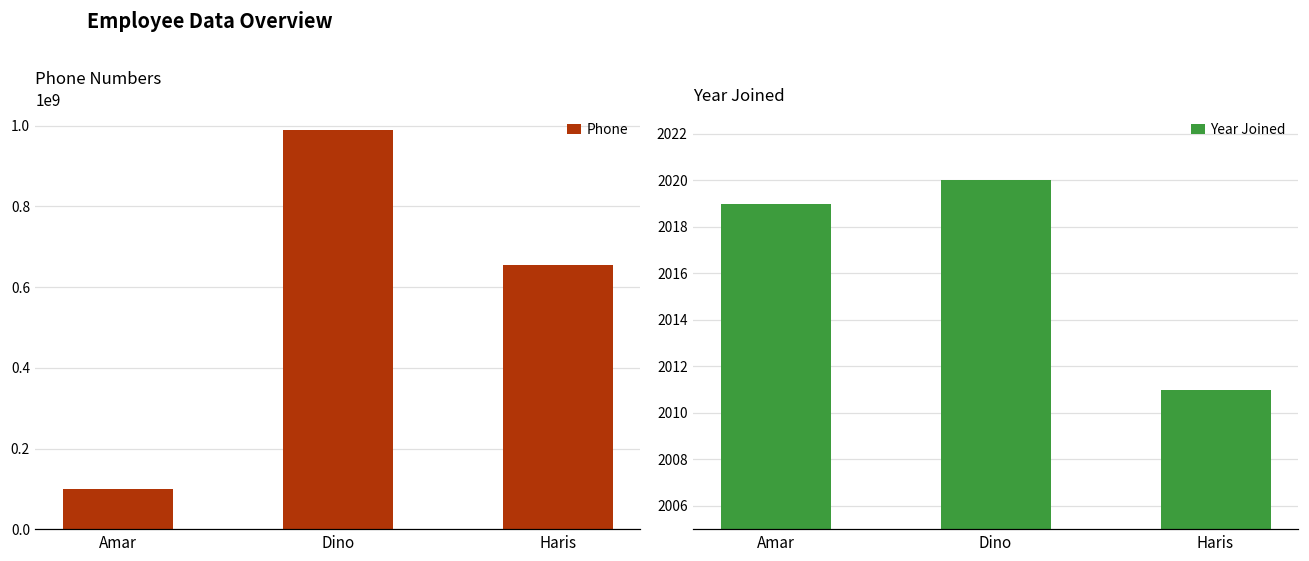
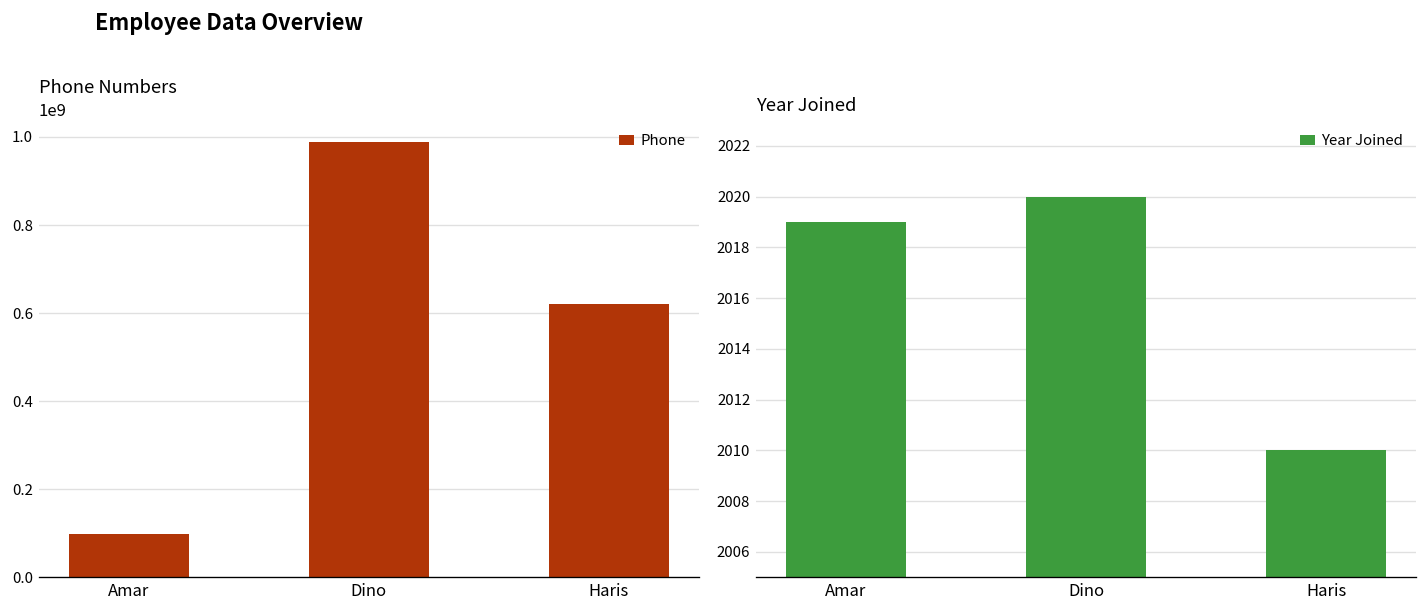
  {
    "Phone Numbers": {
      "Amar": 100000000,
      "Dino": 990000000,
-     "Haris": 650000000
+     "Haris": 620000000
    },
    "Year Joined": {
      "Amar": 2019,
      "Dino": 2020,
-     "Haris": 2011
+     "Haris": 2010
    }
  }
